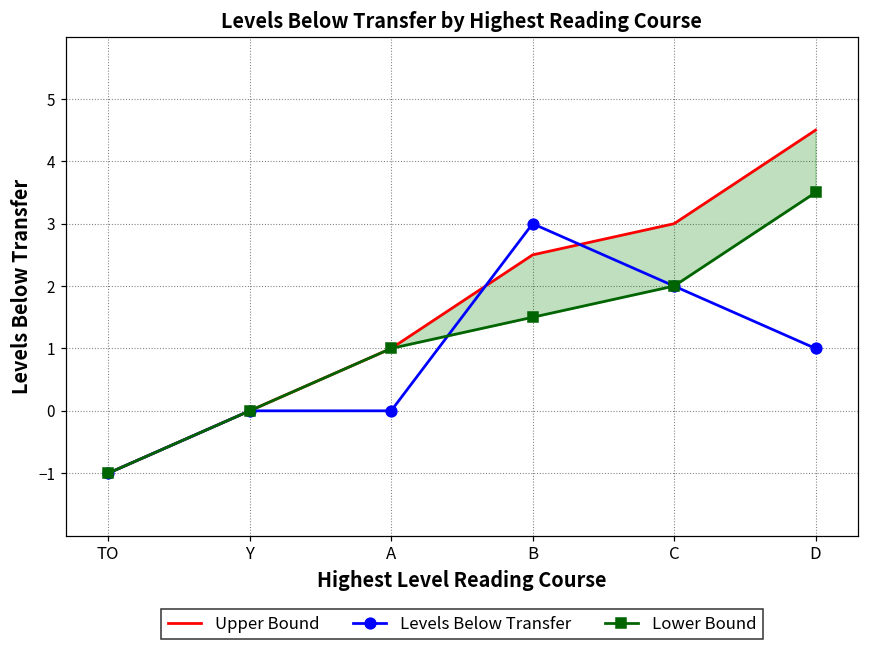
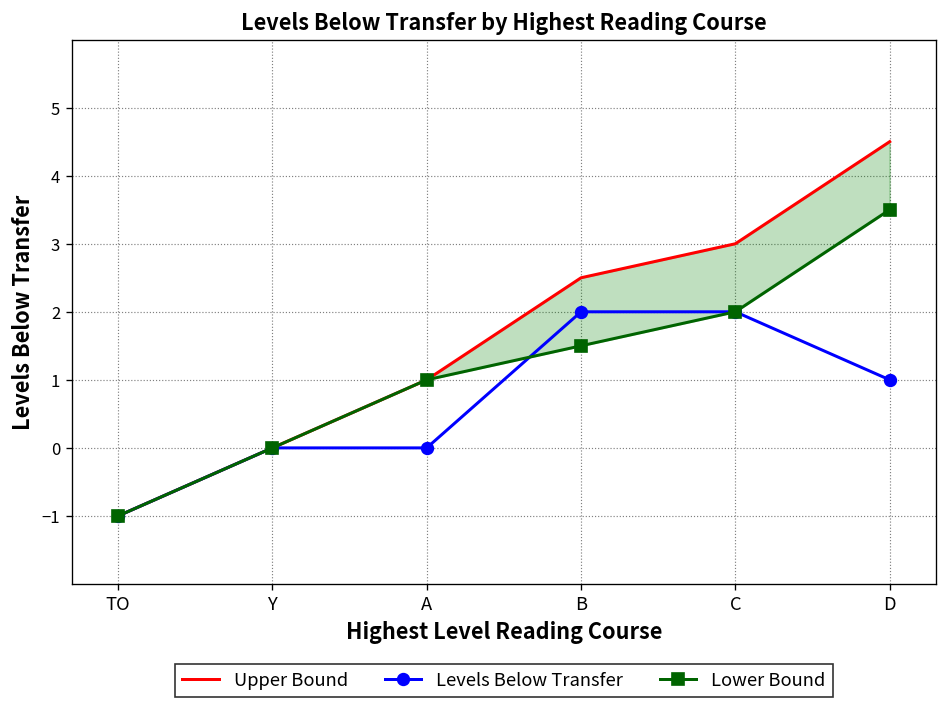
  {
    "Upper Bound": {
      "B": 2.5,
      "C": 3,
      "D": 4.5
    },
    "Levels Below Transfer": {
      "A": 0,
-     "B": 3,
+     "B": 2,
      "D": 1
    },
    "Lower Bound": {
      "B": 1.5,
      "D": 3.5
    }
  }
